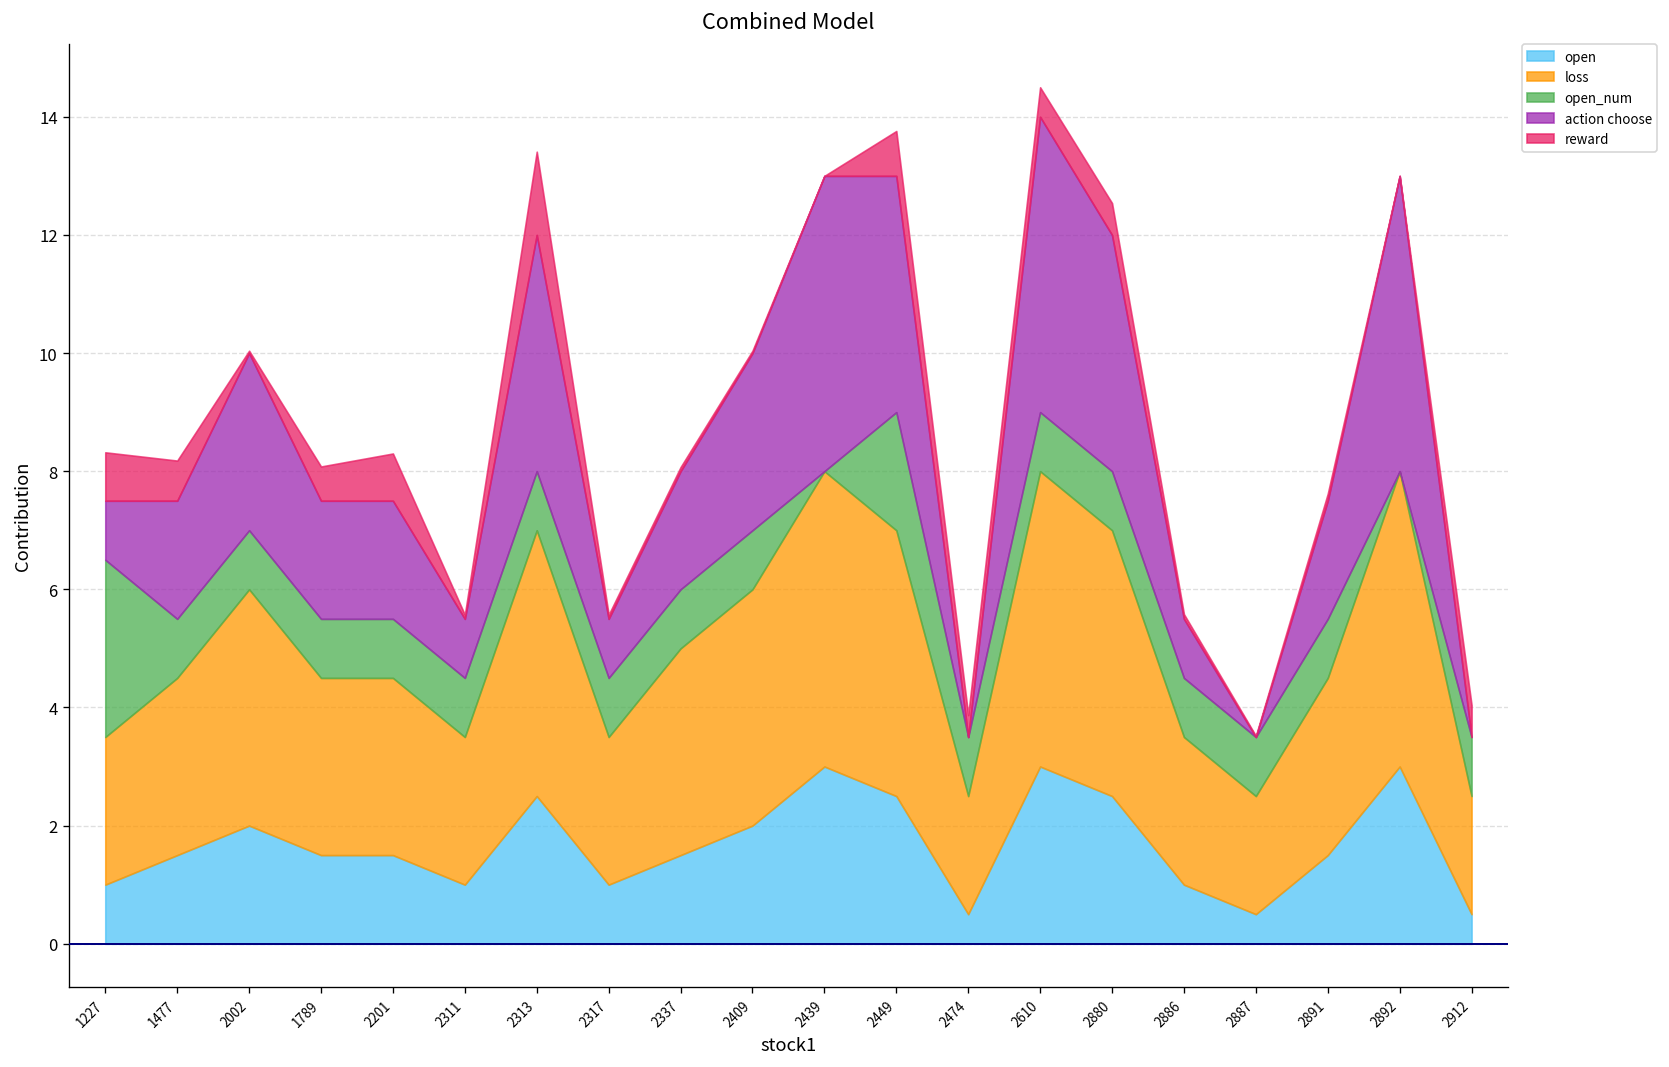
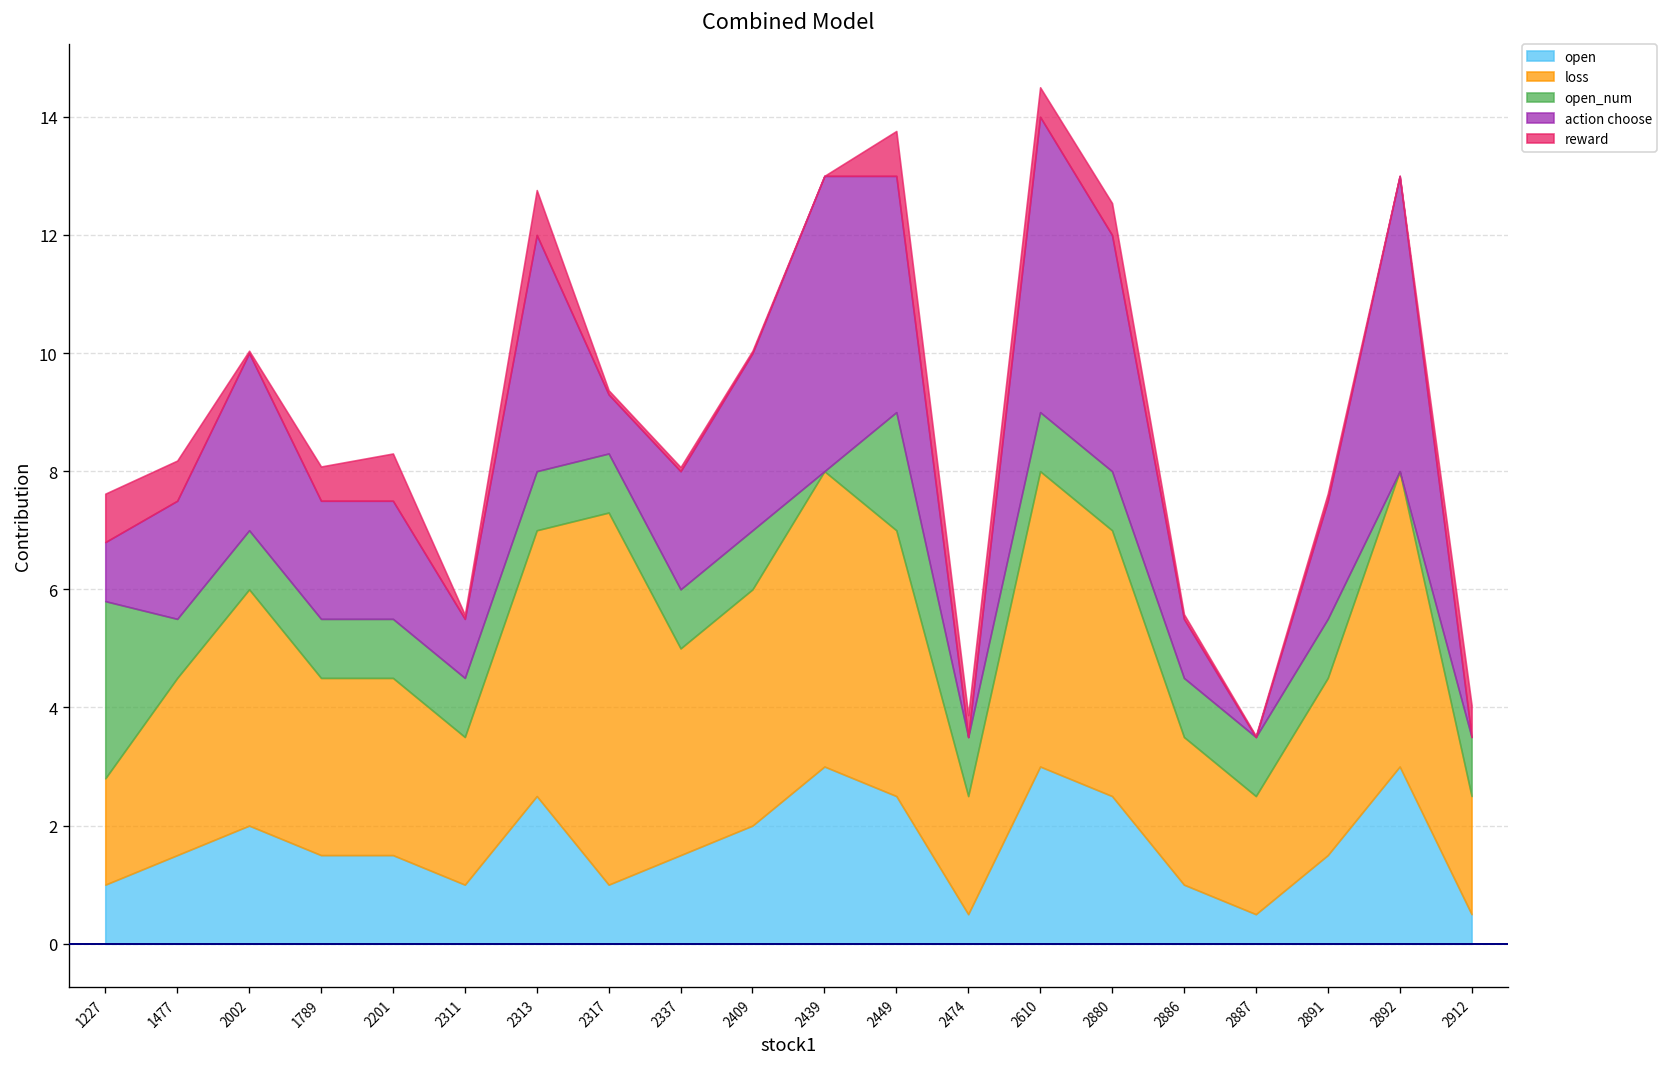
  {
    "loss": {
-     "1227": 2.5,
+     "1227": 1.8,
      "1477": 3.0,
      "2002": 4.0,
      "1789": 3.0,
      "2201": 3.0,
      "2311": 2.5,
      "2313": 4.5,
-     "2317": 2.5,
+     "2317": 6.3,
      "2337": 3.5,
      "2409": 4.0,
      "2449": 4.5,
      "2474": 2.0,
      "2610": 5.0,
      "2880": 4.5,
      "2886": 2.5,
      "2887": 2.0,
      "2891": 3.0,
      "2912": 2.0
    },
    "open_num": {
      "1227": 3.0,
      "1477": 1.0,
      "2002": 1.0,
      "1789": 1.0,
      "2201": 1.0,
      "2311": 1.0,
      "2313": 1.0,
      "2317": 1.0,
      "2337": 1.0,
      "2409": 1.0,
      "2449": 2.0,
      "2610": 1.0,
      "2880": 1.0,
      "2886": 1.0,
      "2891": 1.0
    },
    "action choose": {
      "1227": 1.0,
      "1477": 2.0,
      "1789": 2.0,
      "2201": 2.0,
      "2311": 1.0,
      "2313": 4.0,
      "2317": 1.0,
      "2337": 2.0,
      "2449": 4.0,
      "2610": 5.0,
      "2880": 4.0,
      "2886": 1.0,
      "2891": 2.0
    },
    "reward": {
      "1227": 0.8,
      "1477": 0.7,
      "1789": 0.6,
      "2201": 0.8,
      "2311": 0.1,
-     "2313": 1.4,
+     "2313": 0.8,
      "2317": 0.1,
      "2337": 0.1,
      "2449": 0.8,
      "2474": 0.4,
      "2610": 0.5,
      "2880": 0.5,
      "2886": 0.1,
      "2891": 0.1,
      "2912": 0.5
    }
  }
